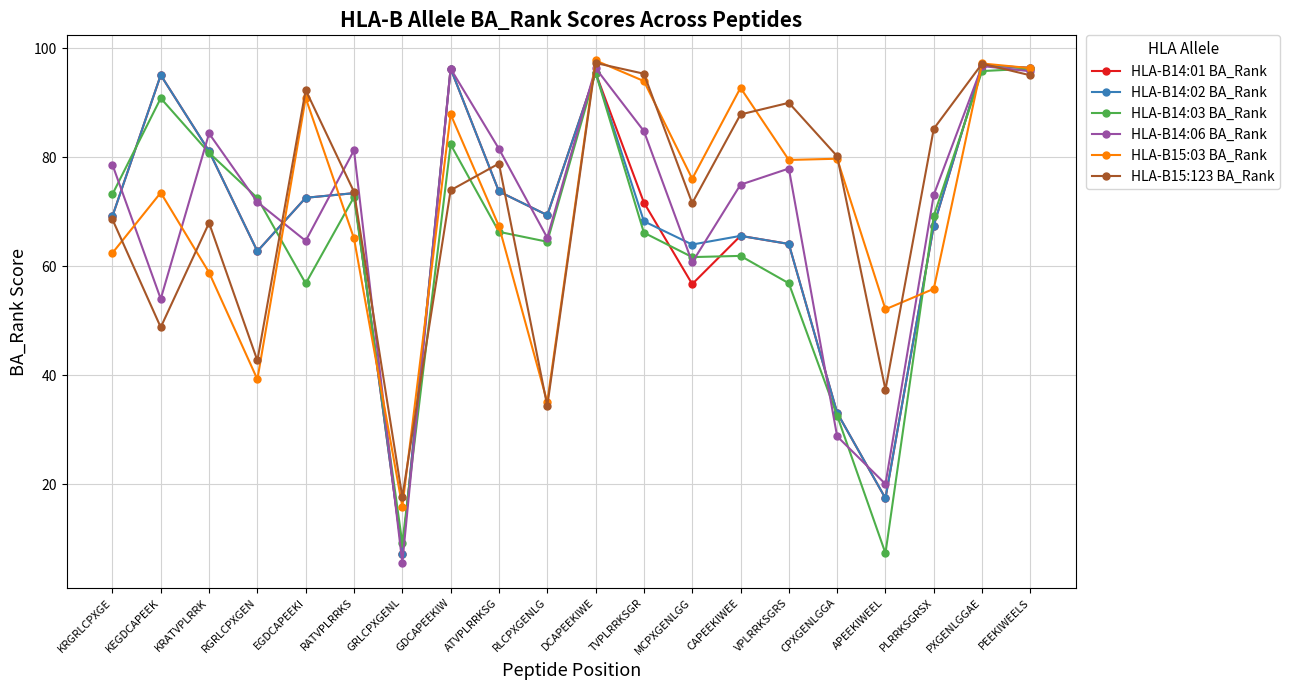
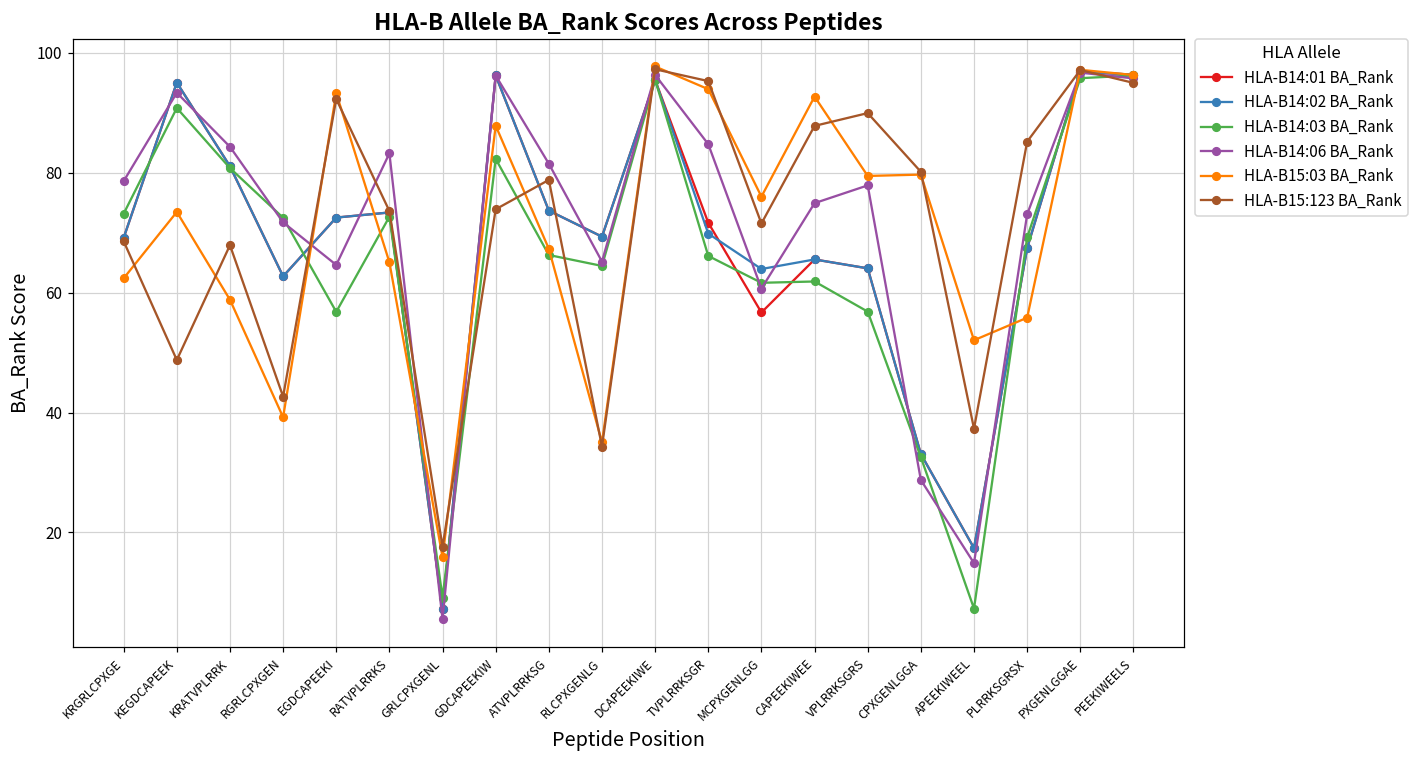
  {
    "HLA-B14:01 BA_Rank": {
      "TVPLRRKSGR": 72,
      "MCPXGENLGG": 57
    },
    "HLA-B14:02 BA_Rank": {
-     "TVPLRRKSGR": 68,
+     "TVPLRRKSGR": 70,
      "MCPXGENLGG": 64
    },
    "HLA-B14:03 BA_Rank": {
      "KRGRLCPXGE": 73,
      "KEGDCAPEEK": 91,
      "RGRLCPXGEN": 73,
      "EGDCAPEEKI": 57,
      "RATVPLRRKS": 73,
      "GRLCPXGENL": 9,
      "GDCAPEEKIW": 82,
      "ATVPLRRKSG": 66,
      "RLCPXGENLG": 64,
      "TVPLRRKSGR": 66,
      "MCPXGENLGG": 62,
      "CAPEEKIWEE": 62,
      "VPLRRKSGRS": 57,
      "CPXGENLGGA": 33,
      "APEEKIWEEL": 7,
      "PLRRKSGRSX": 69,
      "PXGENLGGAE": 96
    },
    "HLA-B14:06 BA_Rank": {
      "KRGRLCPXGE": 79,
-     "KEGDCAPEEK": 54,
+     "KEGDCAPEEK": 93,
      "KRATVPLRRK": 84,
      "RGRLCPXGEN": 72,
      "EGDCAPEEKI": 65,
-     "RATVPLRRKS": 81,
+     "RATVPLRRKS": 83,
      "GRLCPXGENL": 6,
      "ATVPLRRKSG": 82,
      "RLCPXGENLG": 65,
      "DCAPEEKIWE": 96,
      "TVPLRRKSGR": 85,
      "MCPXGENLGG": 61,
      "CAPEEKIWEE": 75,
      "VPLRRKSGRS": 78,
      "CPXGENLGGA": 29,
-     "APEEKIWEEL": 20,
+     "APEEKIWEEL": 15,
      "PLRRKSGRSX": 73,
      "PEEKIWEELS": 96
    },
    "HLA-B15:03 BA_Rank": {
      "KRGRLCPXGE": 62,
      "KEGDCAPEEK": 73,
      "KRATVPLRRK": 59,
      "RGRLCPXGEN": 39,
-     "EGDCAPEEKI": 91,
+     "EGDCAPEEKI": 93,
      "RATVPLRRKS": 65,
      "GRLCPXGENL": 16,
      "GDCAPEEKIW": 88,
      "ATVPLRRKSG": 67,
      "RLCPXGENLG": 35,
      "TVPLRRKSGR": 94,
      "MCPXGENLGG": 76,
      "CAPEEKIWEE": 93,
      "VPLRRKSGRS": 79,
      "APEEKIWEEL": 52,
      "PLRRKSGRSX": 56
    },
    "HLA-B15:123 BA_Rank": {
      "KRGRLCPXGE": 69,
      "KEGDCAPEEK": 49,
      "KRATVPLRRK": 68,
      "RGRLCPXGEN": 43,
      "EGDCAPEEKI": 92,
      "GRLCPXGENL": 18,
      "GDCAPEEKIW": 74,
      "ATVPLRRKSG": 79,
      "RLCPXGENLG": 34,
      "TVPLRRKSGR": 95,
      "MCPXGENLGG": 72,
      "CAPEEKIWEE": 88,
      "VPLRRKSGRS": 90,
      "APEEKIWEEL": 37,
      "PLRRKSGRSX": 85,
      "PEEKIWEELS": 95
    }
  }
